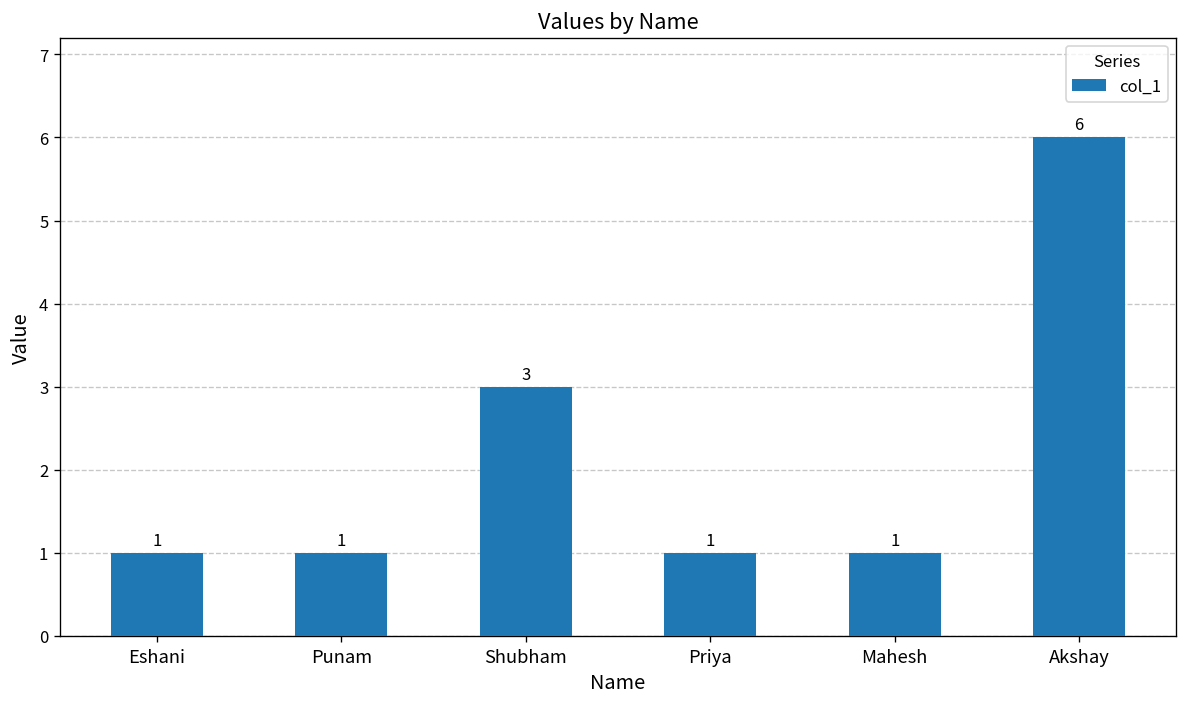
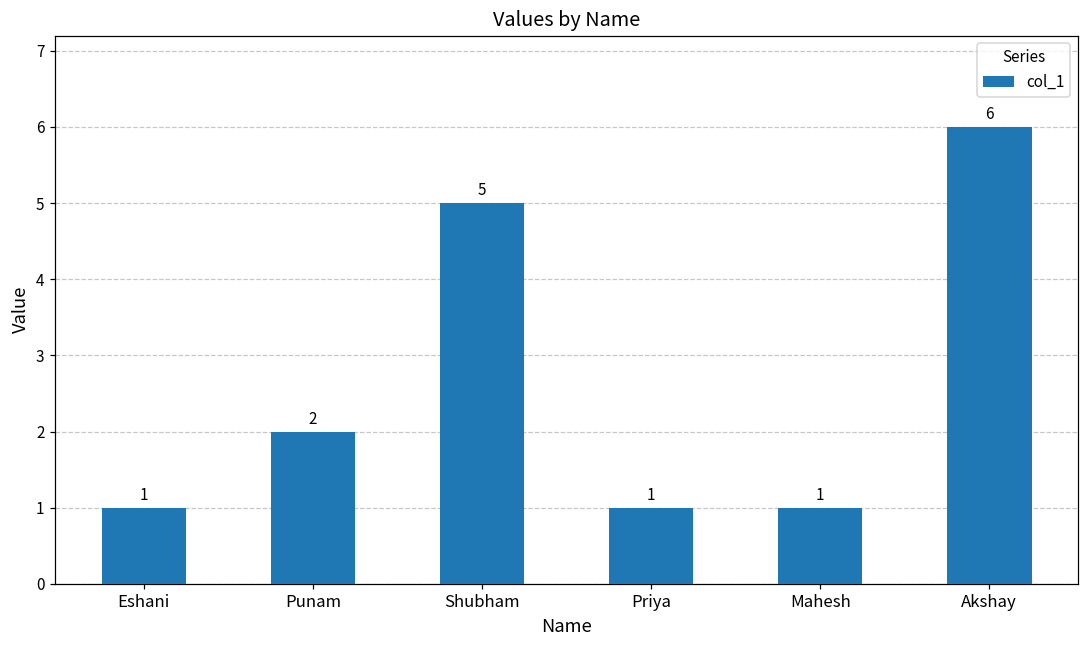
  {
    "Eshani": 1,
-   "Punam": 1,
-   "Shubham": 3,
+   "Punam": 2,
+   "Shubham": 5,
    "Priya": 1,
    "Mahesh": 1,
    "Akshay": 6
  }
